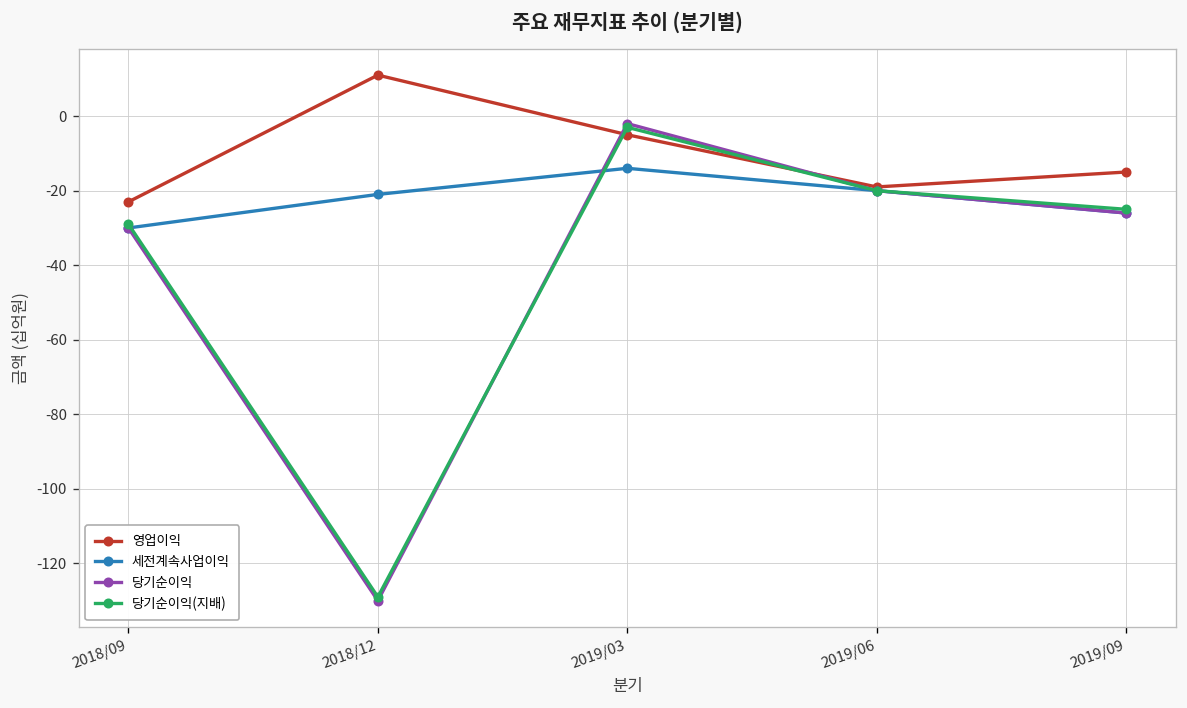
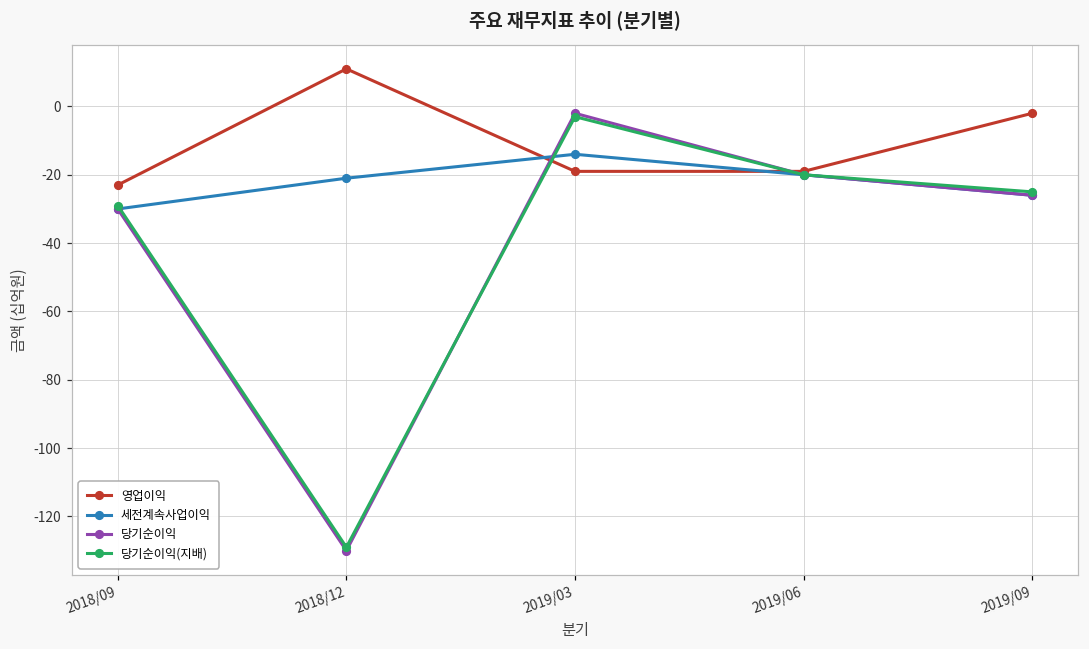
  {
    "영업이익": {
      "2018/09": -23,
      "2018/12": 11,
-     "2019/03": -5,
+     "2019/03": -19,
      "2019/06": -19,
-     "2019/09": -15
+     "2019/09": -2
    },
    "세전계속사업이익": {
      "2018/12": -21,
      "2019/03": -14
    },
    "당기순이익": {
      "2018/12": -130,
      "2019/03": -2
    },
    "당기순이익(지배)": {
      "2018/09": -29,
      "2018/12": -129,
      "2019/03": -3,
      "2019/09": -25
    }
  }
